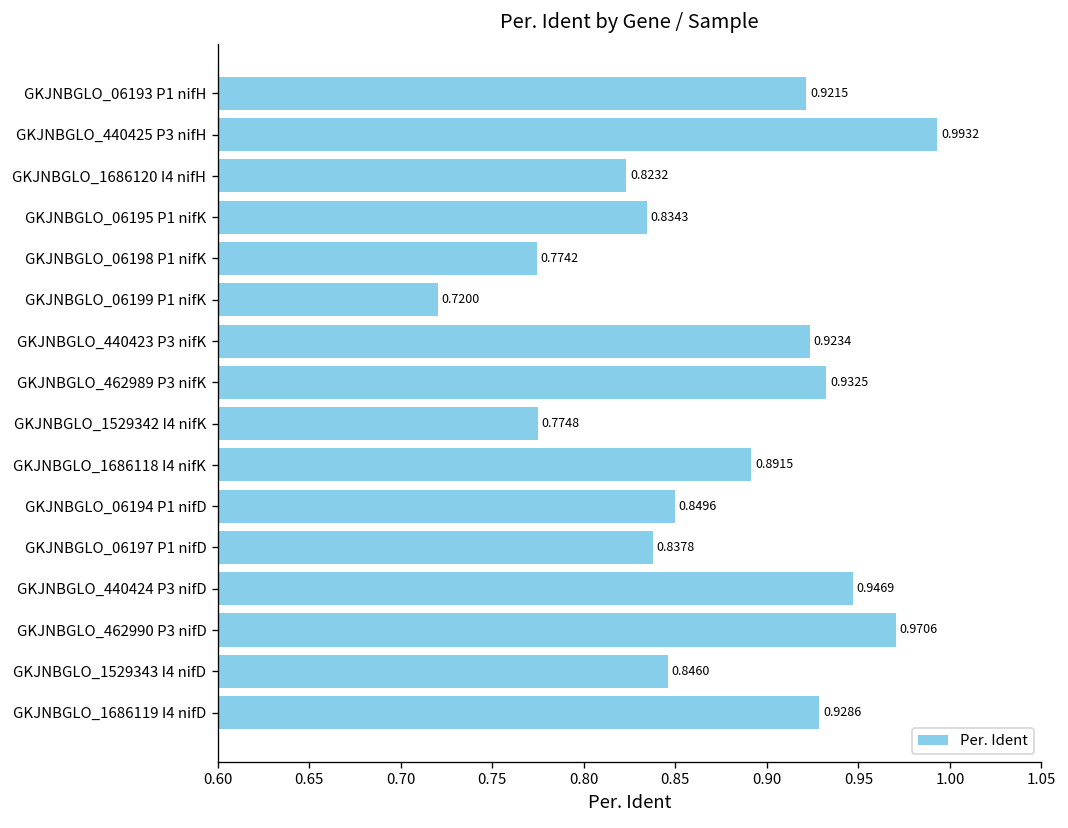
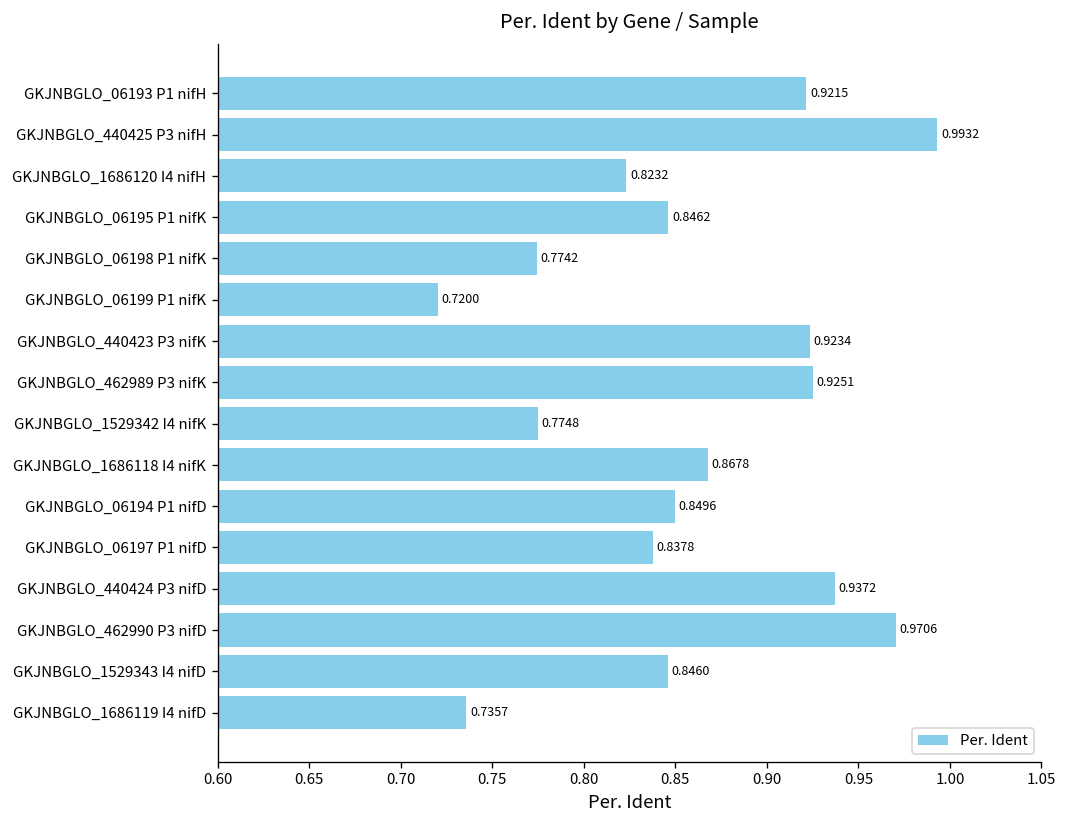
  {
    "GKJNBGLO_06193 P1 nifH": 0.9215,
    "GKJNBGLO_440425 P3 nifH": 0.9932,
    "GKJNBGLO_1686120 I4 nifH": 0.8232,
-   "GKJNBGLO_06195 P1 nifK": 0.8343,
+   "GKJNBGLO_06195 P1 nifK": 0.8462,
    "GKJNBGLO_06198 P1 nifK": 0.7742,
    "GKJNBGLO_06199 P1 nifK": 0.7200,
    "GKJNBGLO_440423 P3 nifK": 0.9234,
-   "GKJNBGLO_462989 P3 nifK": 0.9325,
+   "GKJNBGLO_462989 P3 nifK": 0.9251,
    "GKJNBGLO_1529342 I4 nifK": 0.7748,
-   "GKJNBGLO_1686118 I4 nifK": 0.8915,
+   "GKJNBGLO_1686118 I4 nifK": 0.8678,
    "GKJNBGLO_06194 P1 nifD": 0.8496,
    "GKJNBGLO_06197 P1 nifD": 0.8378,
-   "GKJNBGLO_440424 P3 nifD": 0.9469,
+   "GKJNBGLO_440424 P3 nifD": 0.9372,
    "GKJNBGLO_462990 P3 nifD": 0.9706,
    "GKJNBGLO_1529343 I4 nifD": 0.8460,
-   "GKJNBGLO_1686119 I4 nifD": 0.9286
+   "GKJNBGLO_1686119 I4 nifD": 0.7357
  }
